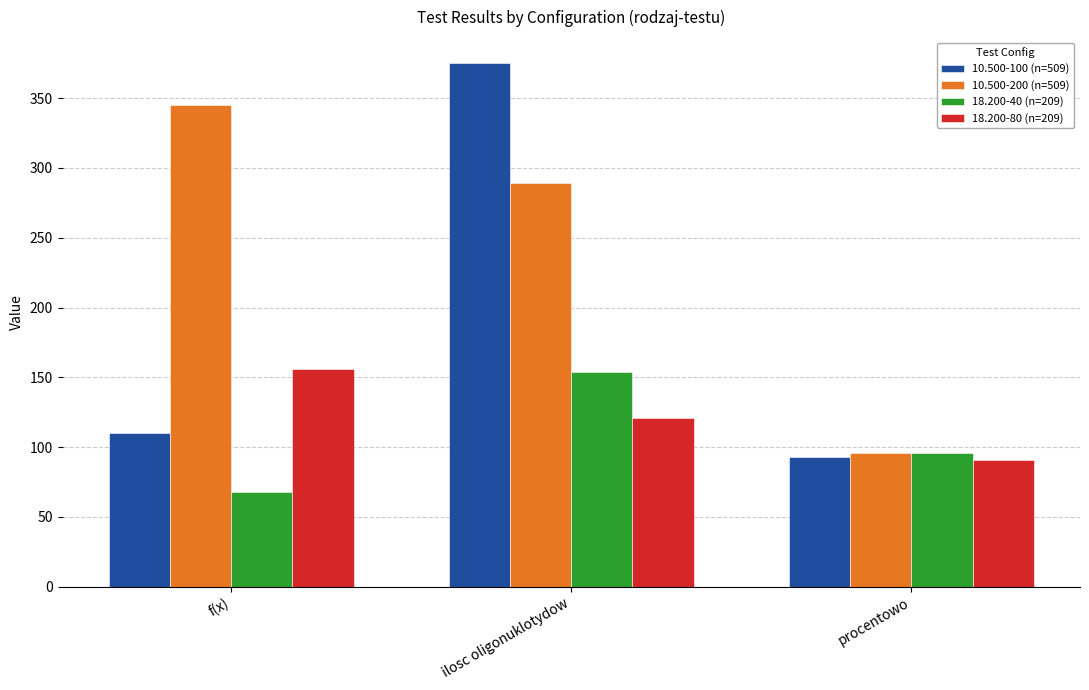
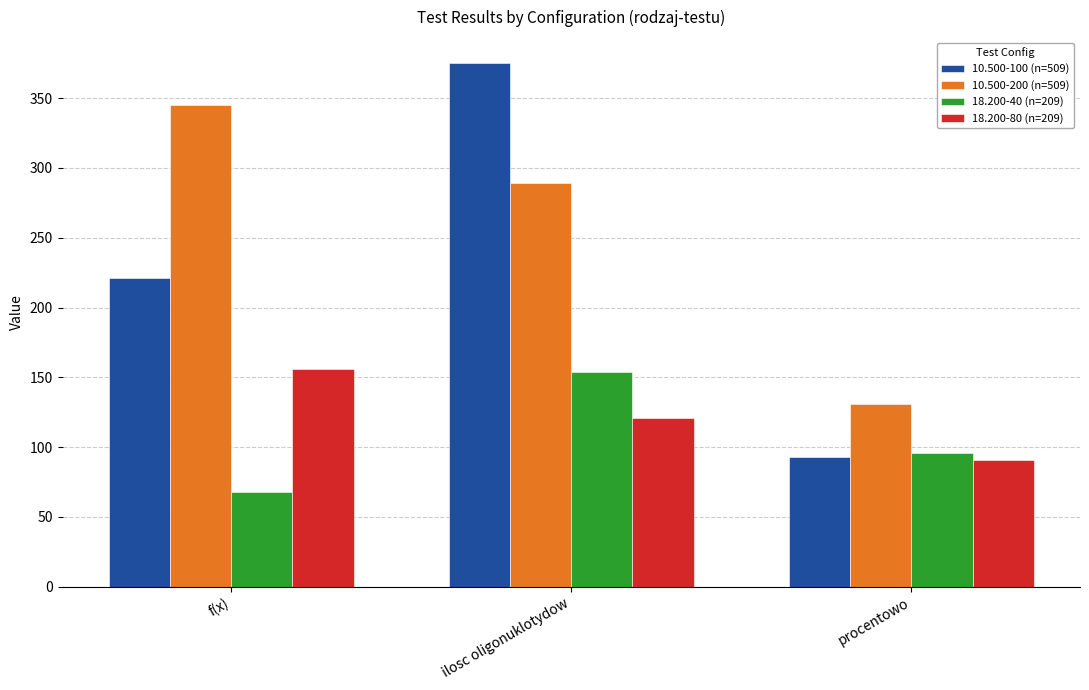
  {
    "10.500-100 (n=509)": {
-     "f(x)": 110,
+     "f(x)": 221,
      "ilosc oligonuklotydow": 375,
      "procentowo": 93
    },
    "10.500-200 (n=509)": {
      "f(x)": 345,
      "ilosc oligonuklotydow": 289,
-     "procentowo": 96
+     "procentowo": 131
    },
    "18.200-40 (n=209)": {
      "f(x)": 68,
      "ilosc oligonuklotydow": 154,
      "procentowo": 96
    },
    "18.200-80 (n=209)": {
      "f(x)": 156,
      "ilosc oligonuklotydow": 121,
      "procentowo": 91
    }
  }
